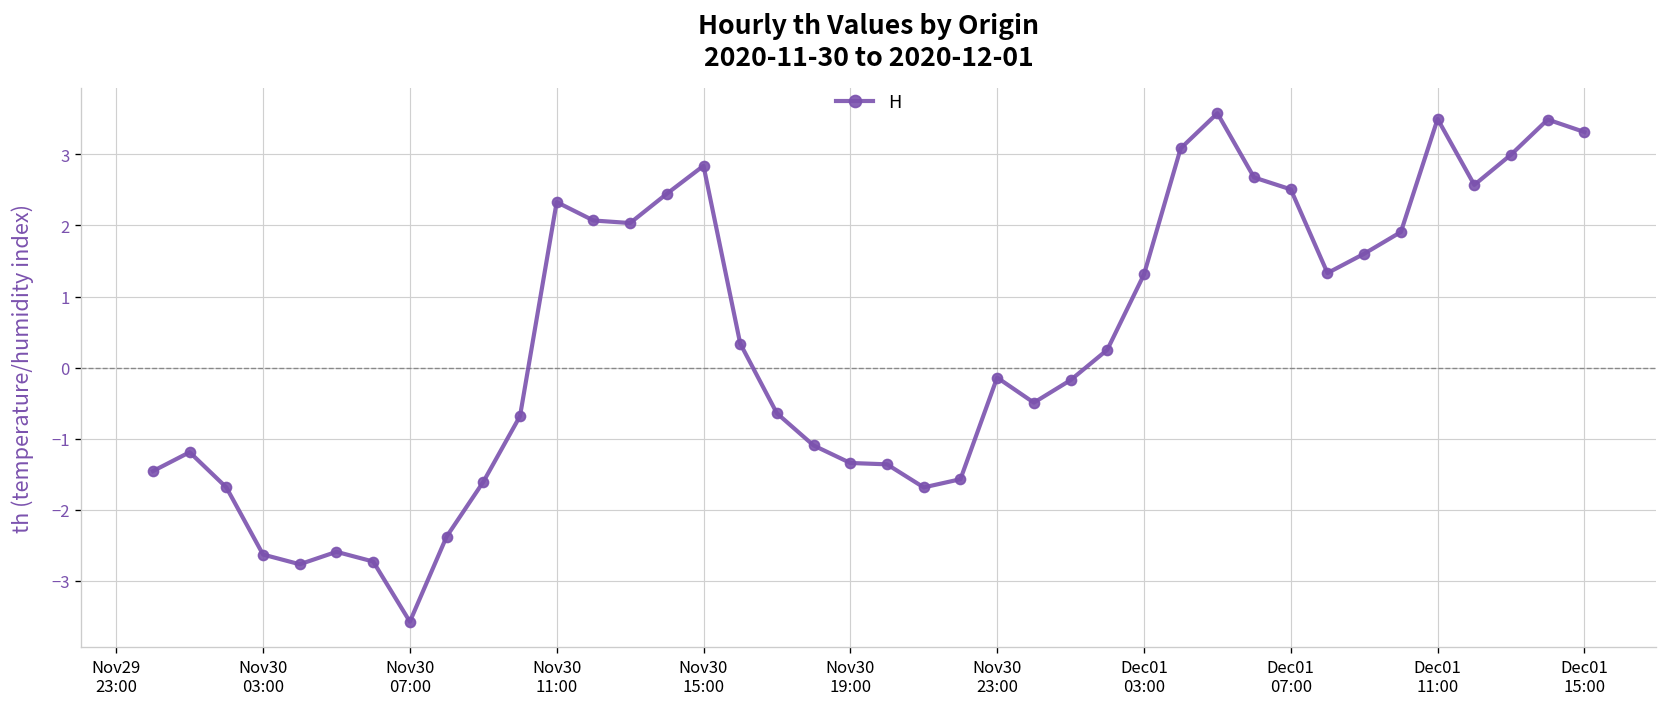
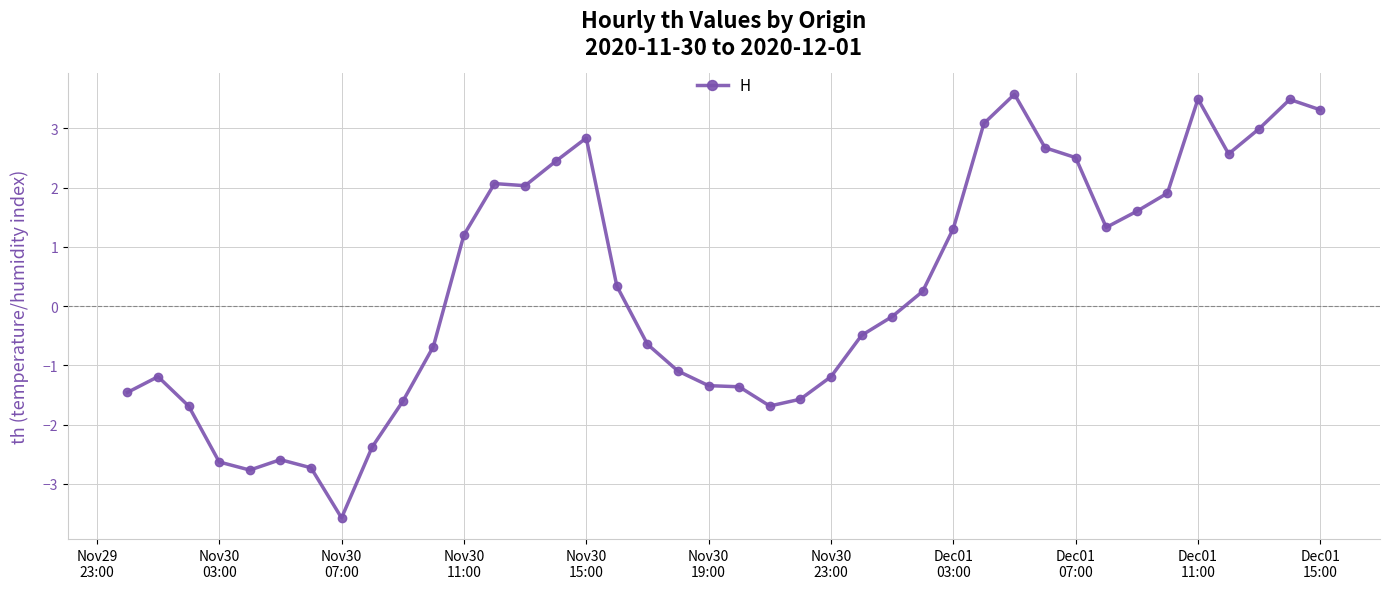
  {
    "Nov30 03:00": -2.6,
    "Nov30 07:00": -3.6,
-   "Nov30 11:00": 2.3,
+   "Nov30 11:00": 1.2,
    "Nov30 15:00": 2.8,
    "Nov30 19:00": -1.3,
-   "Nov30 23:00": -0.1,
+   "Nov30 23:00": -1.2,
    "Dec01 03:00": 1.3,
    "Dec01 07:00": 2.5,
    "Dec01 11:00": 3.5,
    "Dec01 15:00": 3.3
  }
